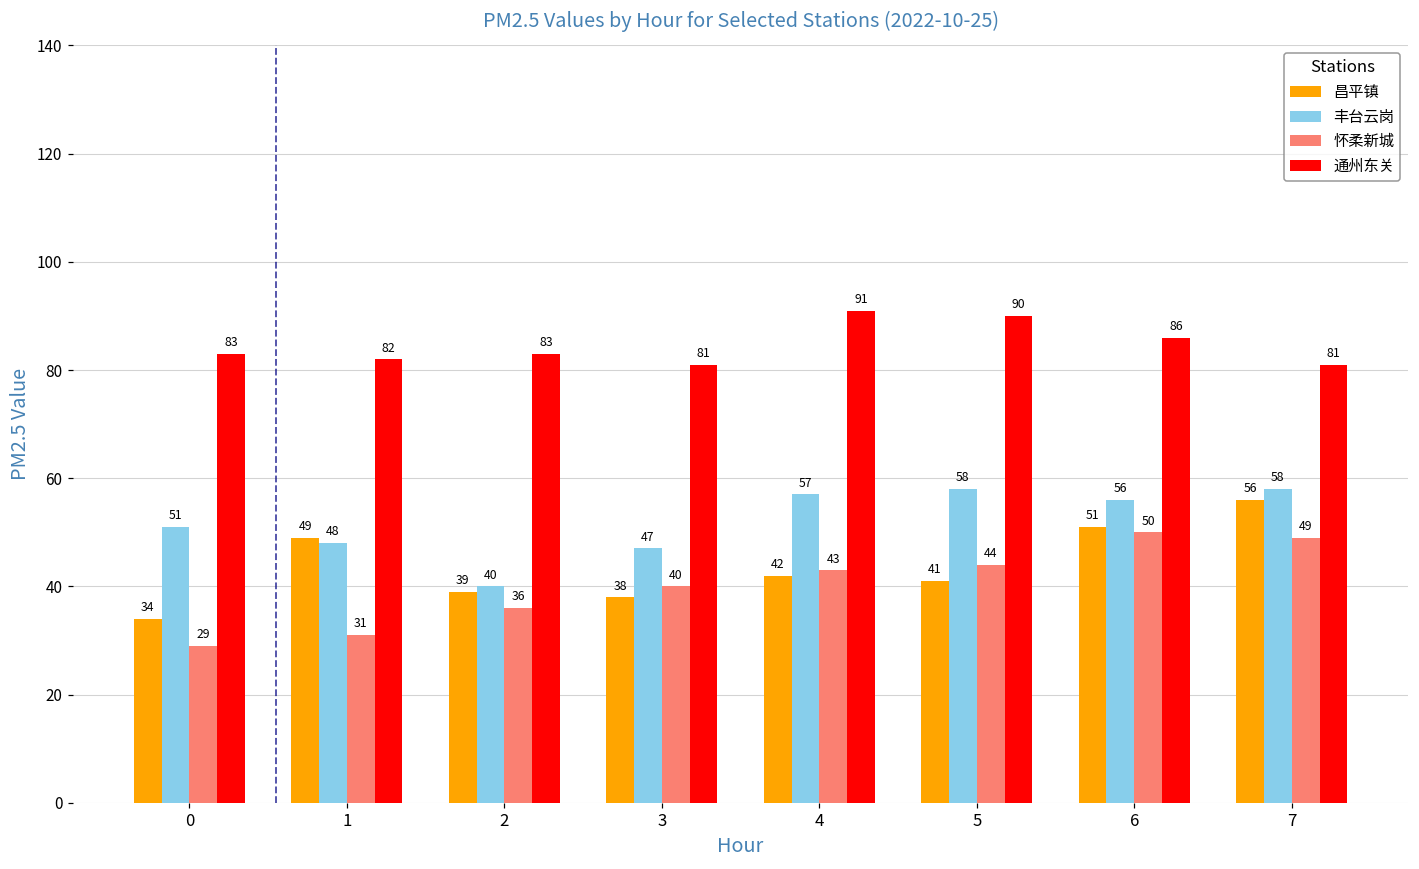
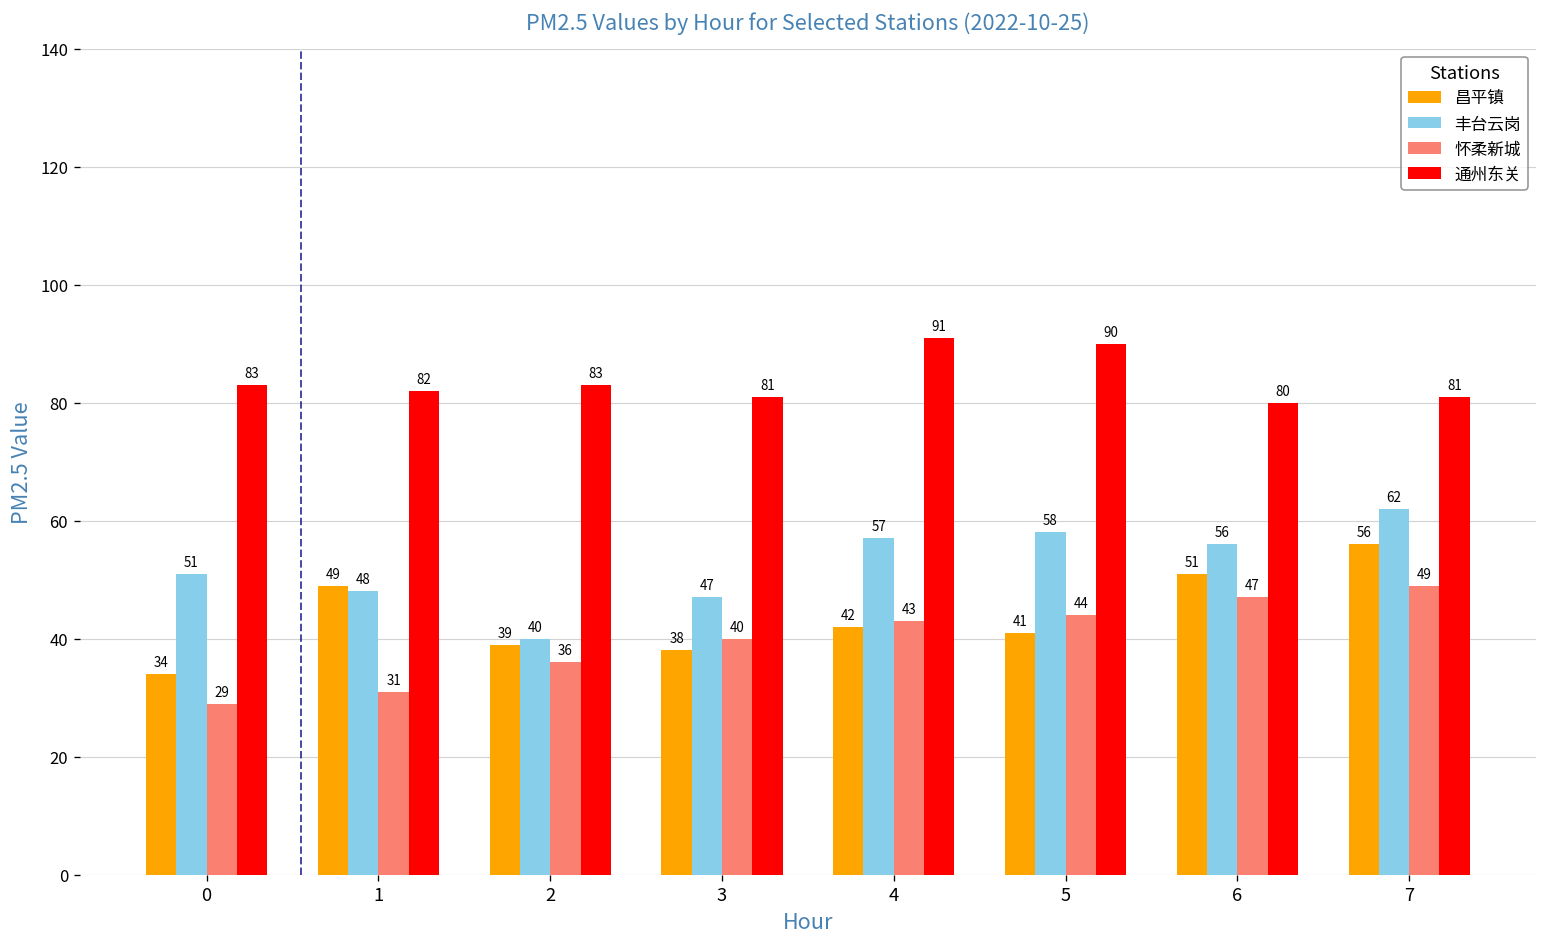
  {
    "昌平镇": {
      "0": 34,
      "1": 49,
      "2": 39,
      "3": 38,
      "4": 42,
      "5": 41,
      "6": 51,
      "7": 56
    },
    "丰台云岗": {
      "0": 51,
      "1": 48,
      "2": 40,
      "3": 47,
      "4": 57,
      "5": 58,
      "6": 56,
-     "7": 58
+     "7": 62
    },
    "怀柔新城": {
      "0": 29,
      "1": 31,
      "2": 36,
      "3": 40,
      "4": 43,
      "5": 44,
-     "6": 50,
+     "6": 47,
      "7": 49
    },
    "通州东关": {
      "0": 83,
      "1": 82,
      "2": 83,
      "3": 81,
      "4": 91,
      "5": 90,
-     "6": 86,
+     "6": 80,
      "7": 81
    }
  }
